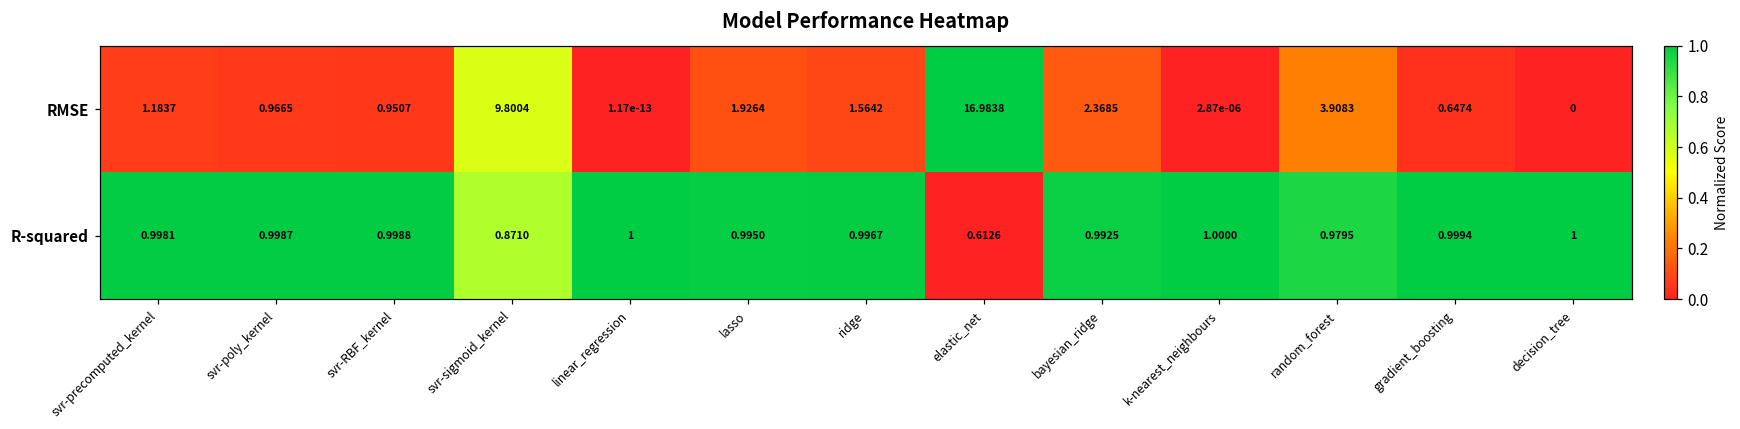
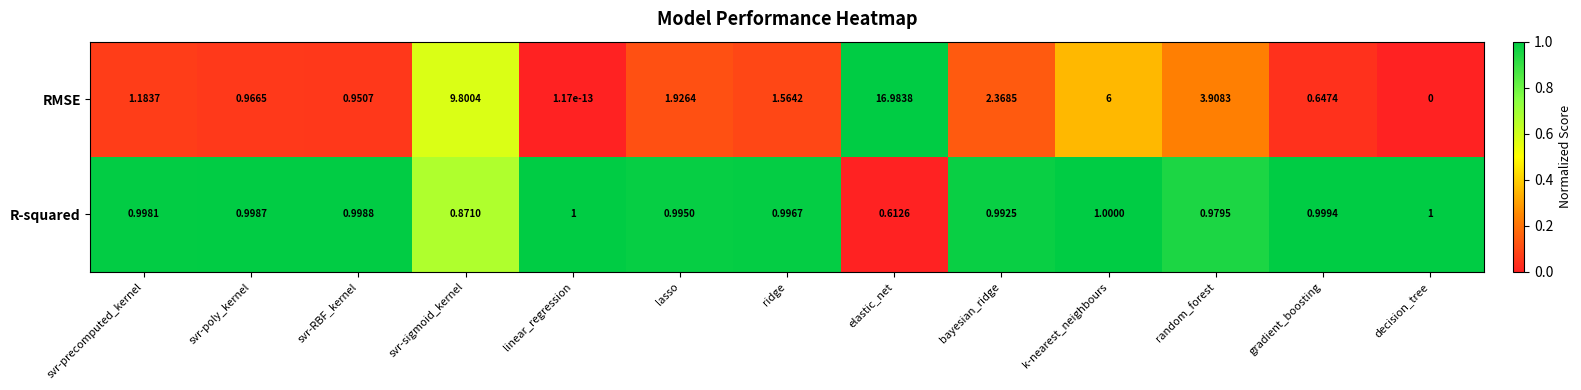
  {
    "RMSE": {
      "svr-precomputed_kernel": "1.1837",
      "svr-poly_kernel": "0.9665",
      "svr-RBF_kernel": "0.9507",
      "svr-sigmoid_kernel": "9.8004",
      "linear_regression": "1.17e-13",
      "lasso": "1.9264",
      "ridge": "1.5642",
      "elastic_net": "16.9838",
      "bayesian_ridge": "2.3685",
-     "k-nearest_neighbours": "2.87e-06",
+     "k-nearest_neighbours": "6",
      "random_forest": "3.9083",
      "gradient_boosting": "0.6474",
      "decision_tree": "0"
    },
    "R-squared": {
      "svr-precomputed_kernel": "0.9981",
      "svr-poly_kernel": "0.9987",
      "svr-RBF_kernel": "0.9988",
      "svr-sigmoid_kernel": "0.8710",
      "linear_regression": "1",
      "lasso": "0.9950",
      "ridge": "0.9967",
      "elastic_net": "0.6126",
      "bayesian_ridge": "0.9925",
      "k-nearest_neighbours": "1.0000",
      "random_forest": "0.9795",
      "gradient_boosting": "0.9994",
      "decision_tree": "1"
    }
  }
